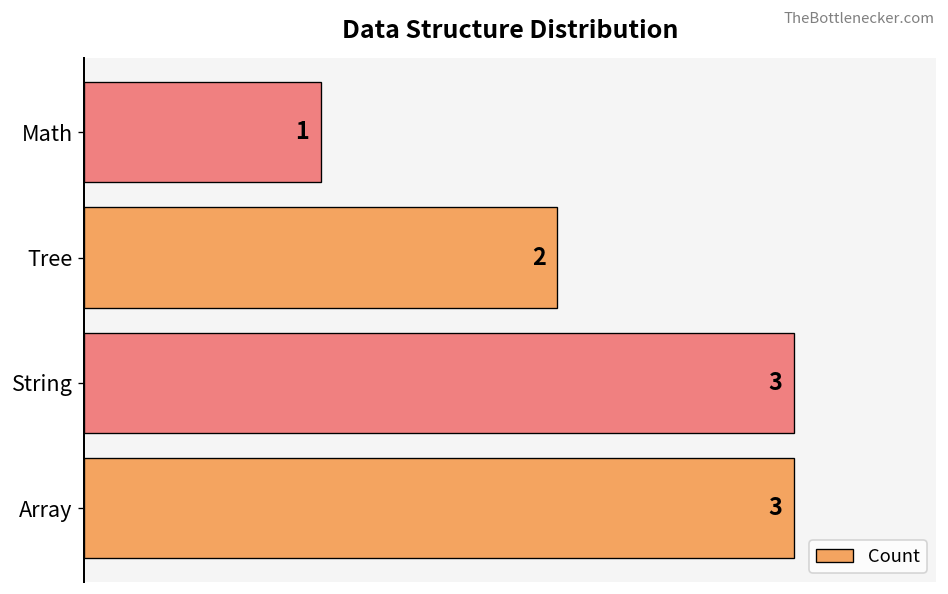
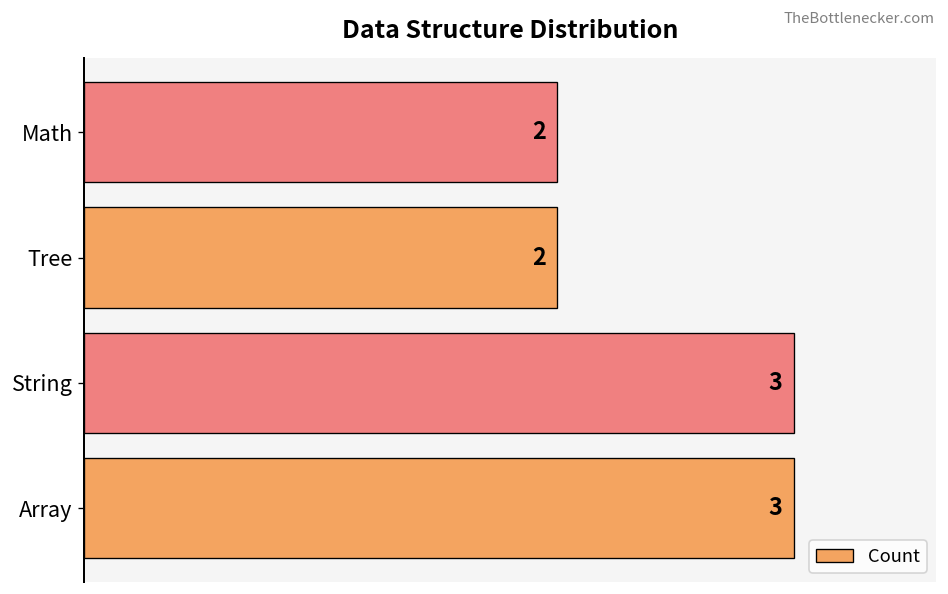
  {
-   "Math": 1,
+   "Math": 2,
    "Tree": 2,
    "String": 3,
    "Array": 3
  }
